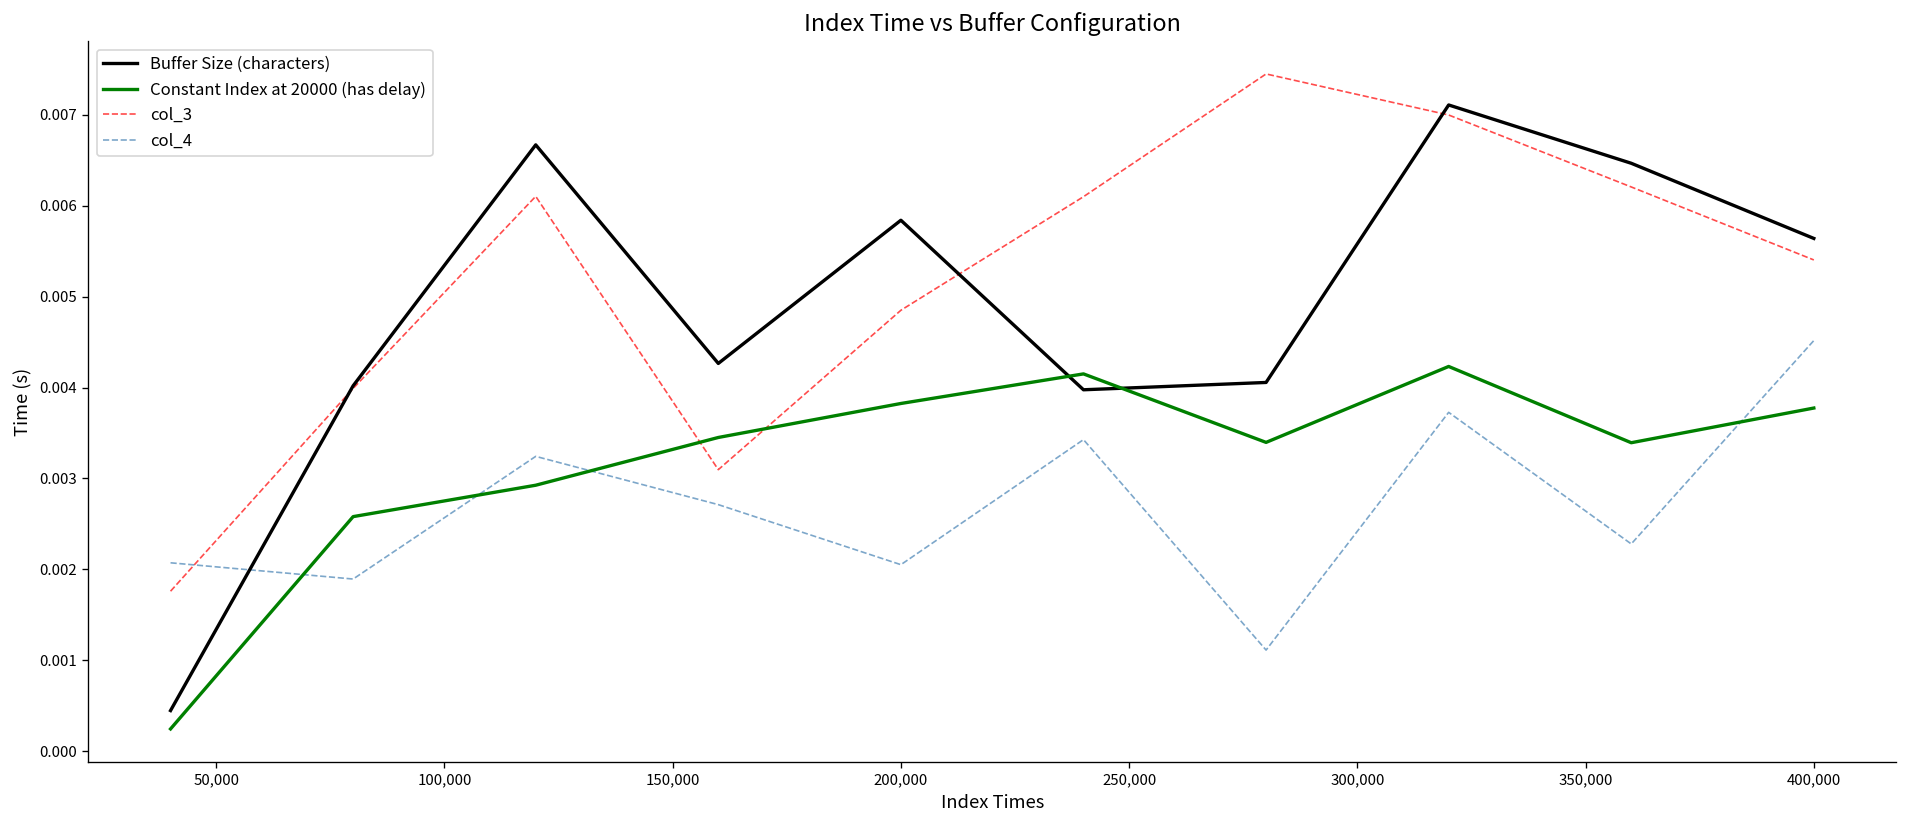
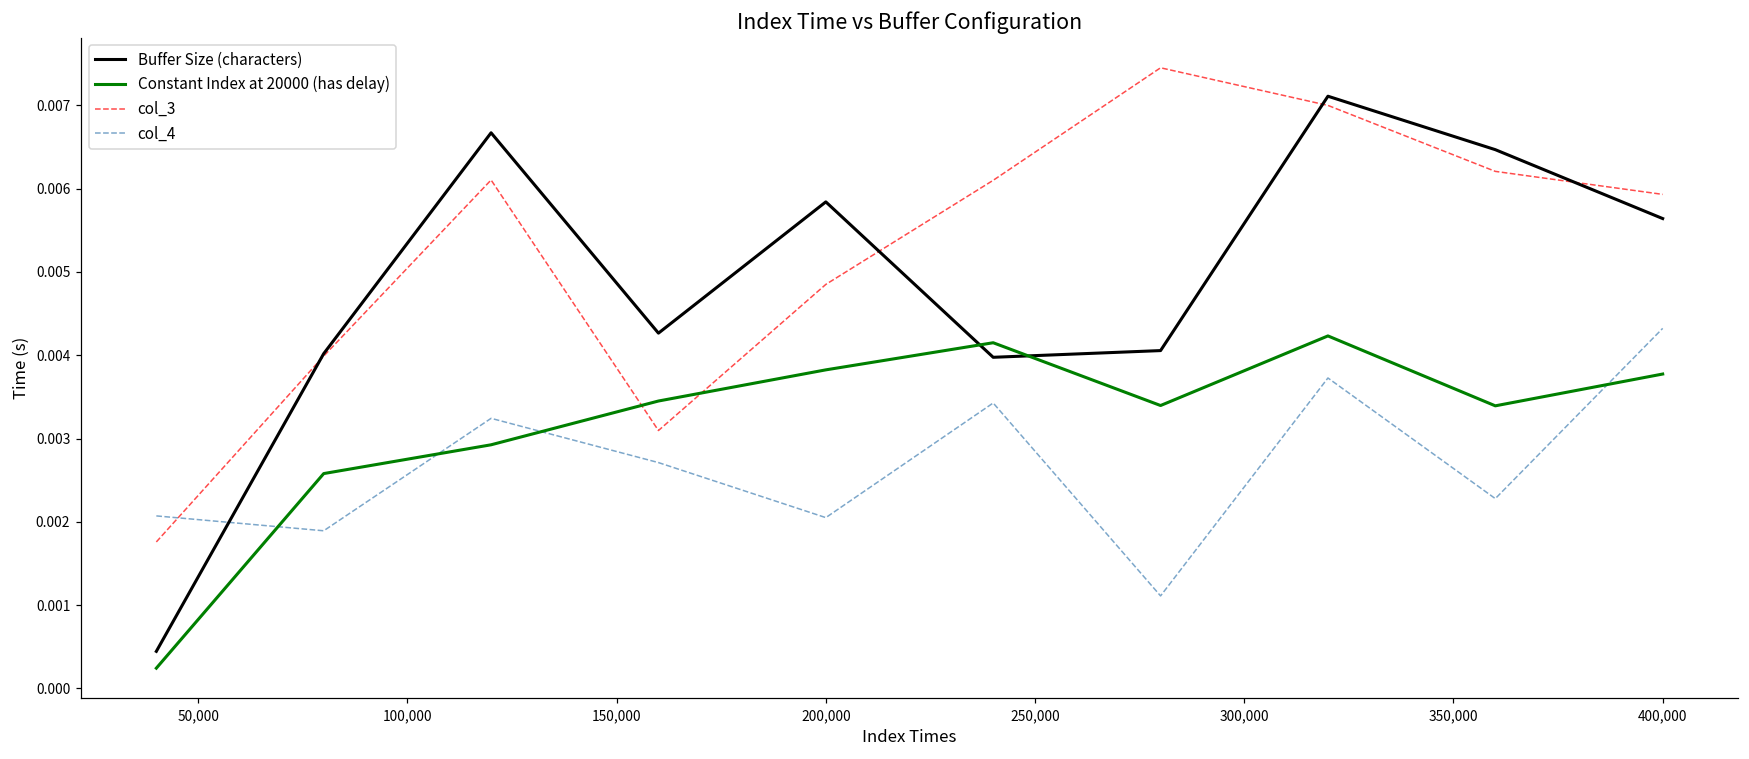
  {
    "Buffer Size (characters)": {
      "200,000": 0.0058,
      "400,000": 0.0056
    },
    "Constant Index at 20000 (has delay)": {
      "200,000": 0.0038,
      "400,000": 0.0038
    },
    "col_3": {
      "200,000": 0.0049,
-     "400,000": 0.0054
+     "400,000": 0.0059
    },
    "col_4": {
      "200,000": 0.0021,
-     "400,000": 0.0045
+     "400,000": 0.0043
    }
  }
